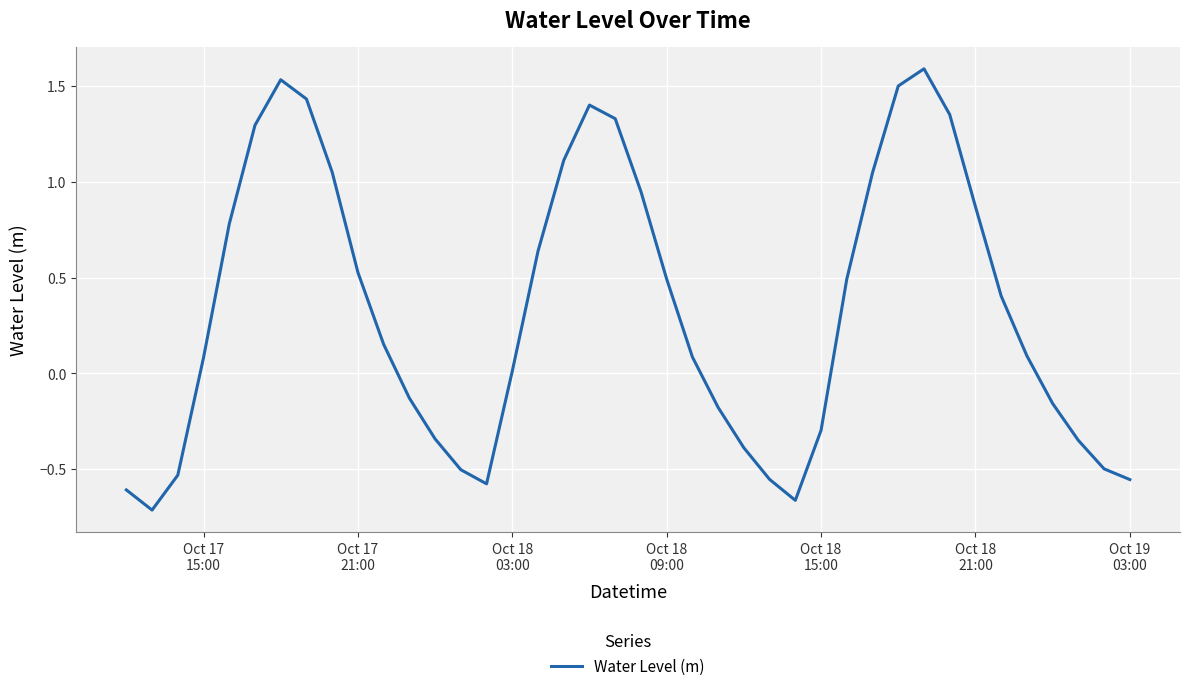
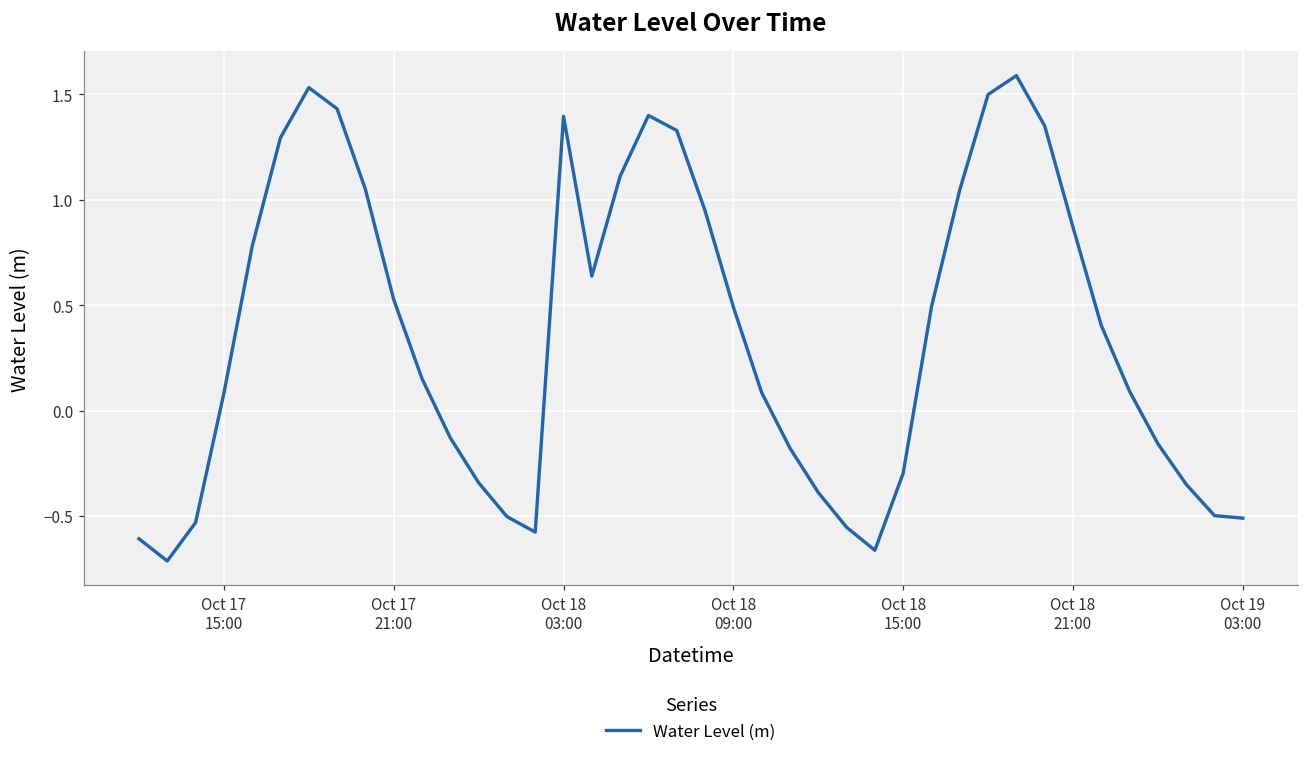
  {
    "Oct 17 15:00": 0.08,
    "Oct 17 21:00": 0.53,
-   "Oct 18 03:00": 0.01,
+   "Oct 18 03:00": 1.40,
    "Oct 18 09:00": 0.49,
    "Oct 18 15:00": -0.30,
    "Oct 18 21:00": 0.87,
-   "Oct 19 03:00": -0.55
+   "Oct 19 03:00": -0.51
  }
